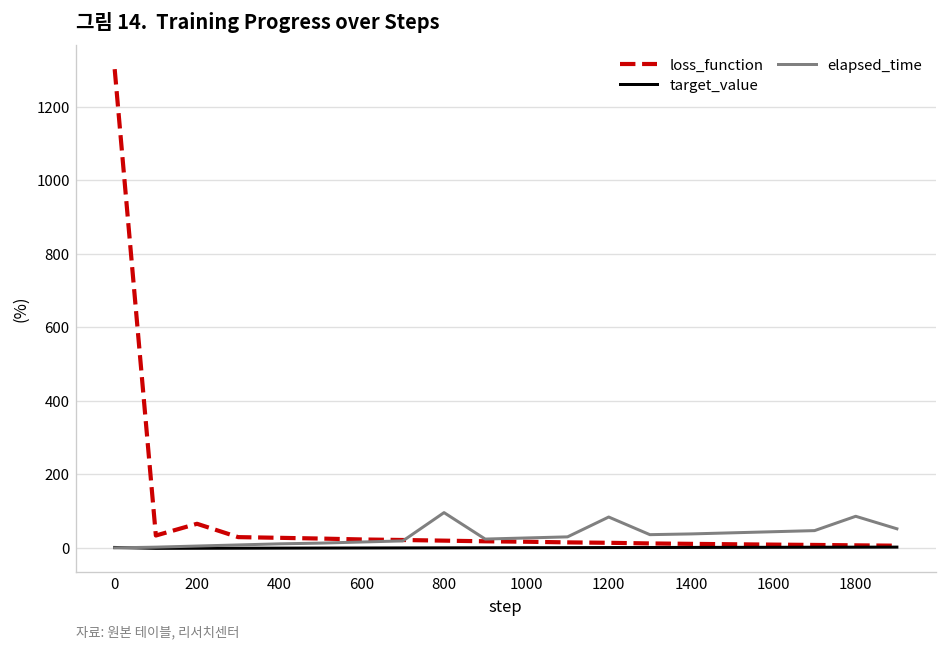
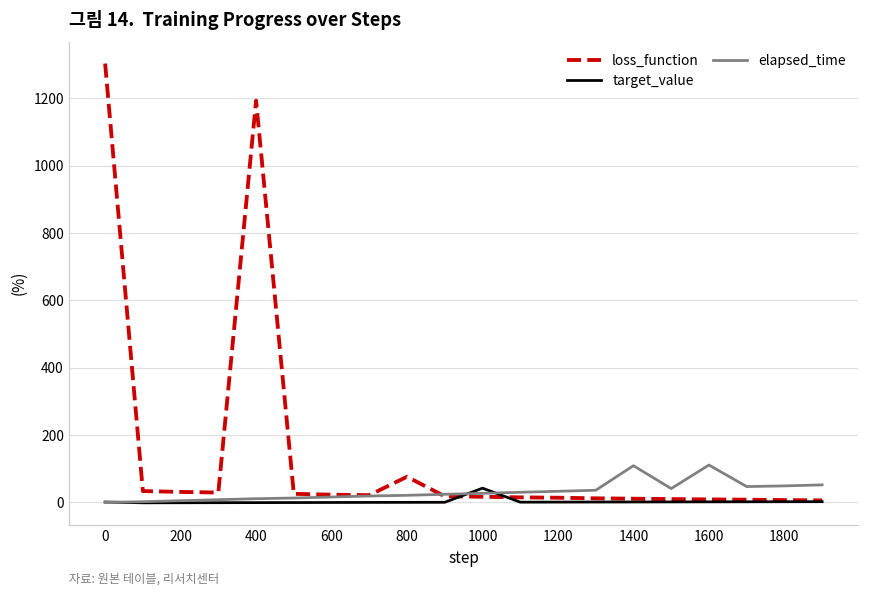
  {
    "loss_function": {
      "0": 1300,
-     "200": 70,
-     "400": 30,
-     "800": 20,
+     "200": 30,
+     "400": 1190,
+     "800": 80,
      "1000": 20,
      "1200": 10,
      "1400": 10
    },
    "target_value": {
      "400": 0,
      "600": 0,
      "800": 0,
-     "1000": 0,
+     "1000": 40,
      "1200": 0,
      "1400": 0
    },
    "elapsed_time": {
      "400": 10,
-     "800": 100,
+     "800": 20,
      "1000": 30,
-     "1200": 80,
-     "1400": 40,
-     "1600": 40,
-     "1800": 90
+     "1200": 30,
+     "1400": 110,
+     "1600": 110,
+     "1800": 50
    }
  }
